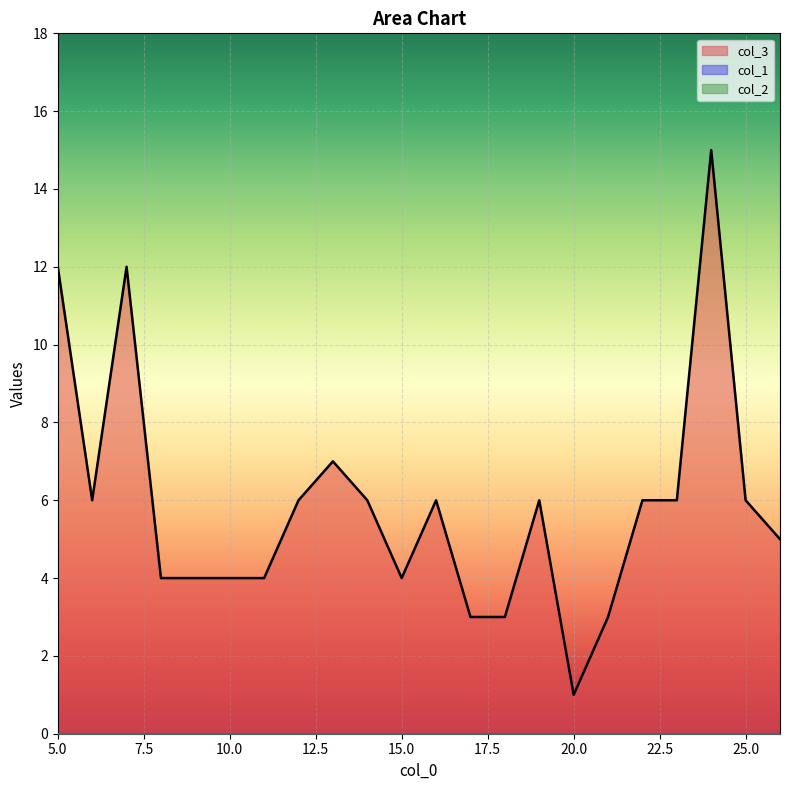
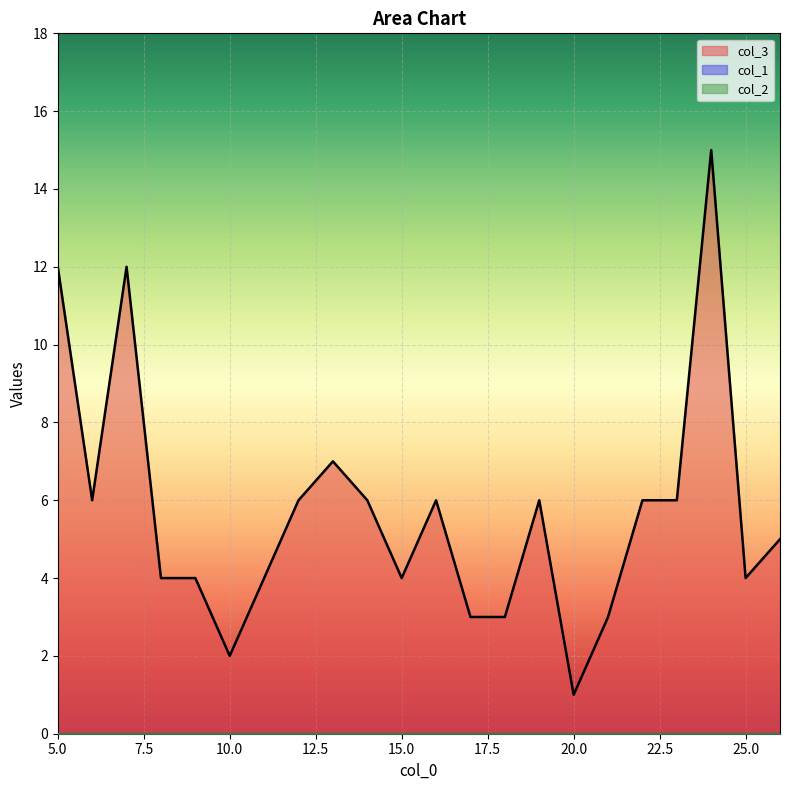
  {
    "col_3": {
      "5.0": 12,
-     "10.0": 4,
+     "10.0": 2,
      "15.0": 4,
      "20.0": 1,
-     "25.0": 6
+     "25.0": 4
    },
    "col_2": {
      "5.0": 0,
      "10.0": 0,
      "15.0": 0,
      "20.0": 0,
      "25.0": 0
    }
  }
